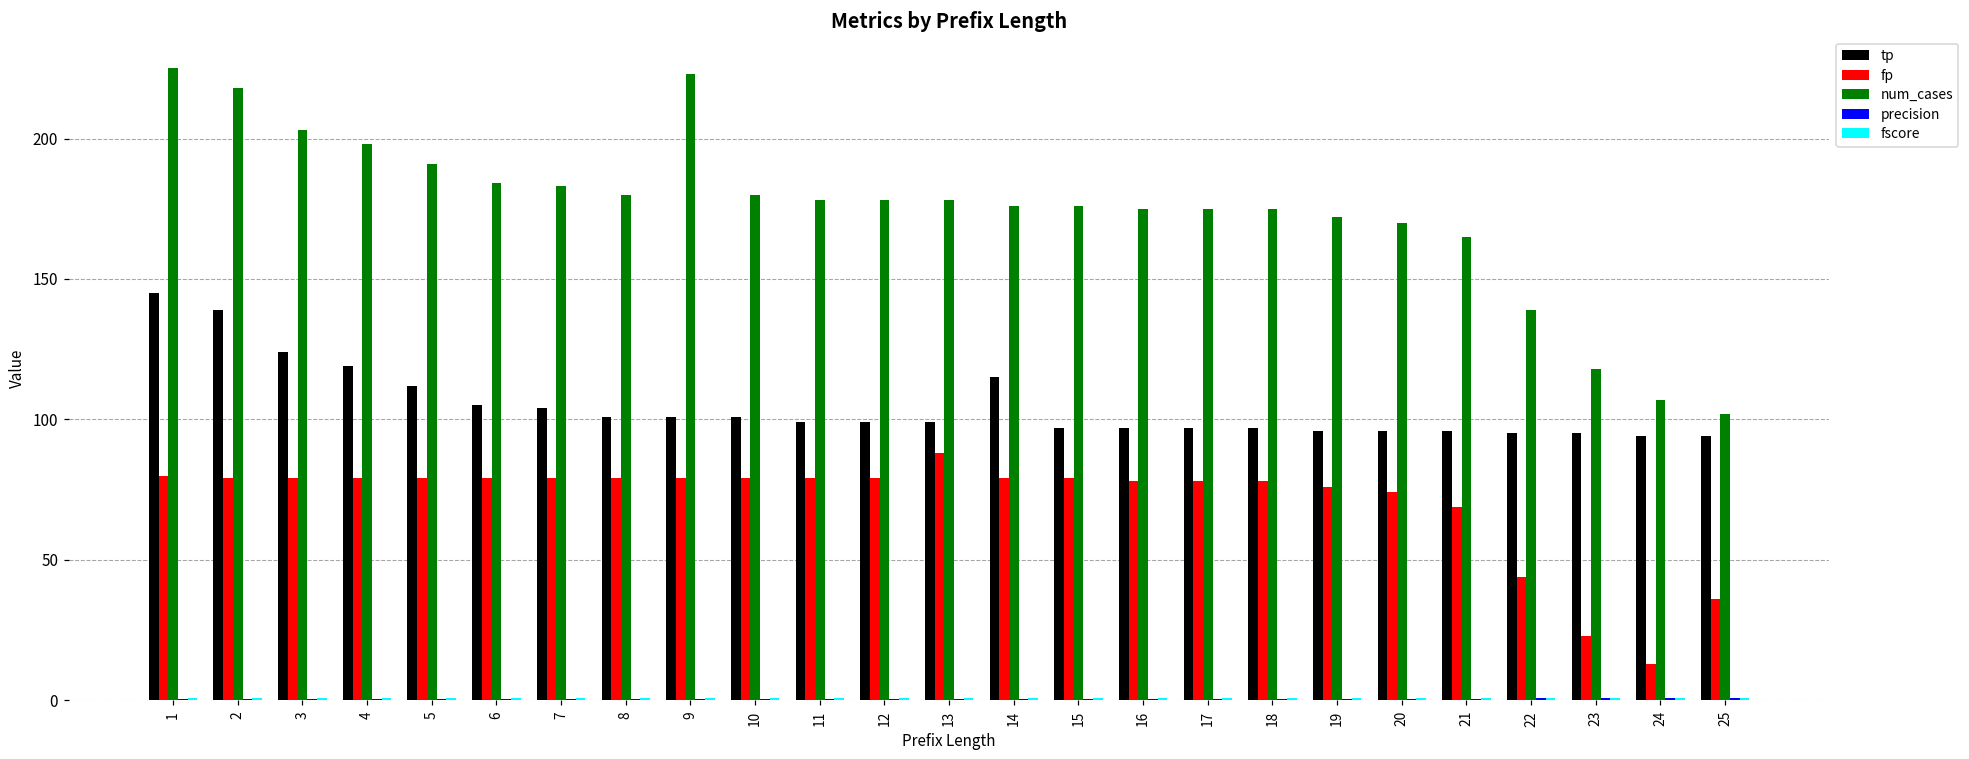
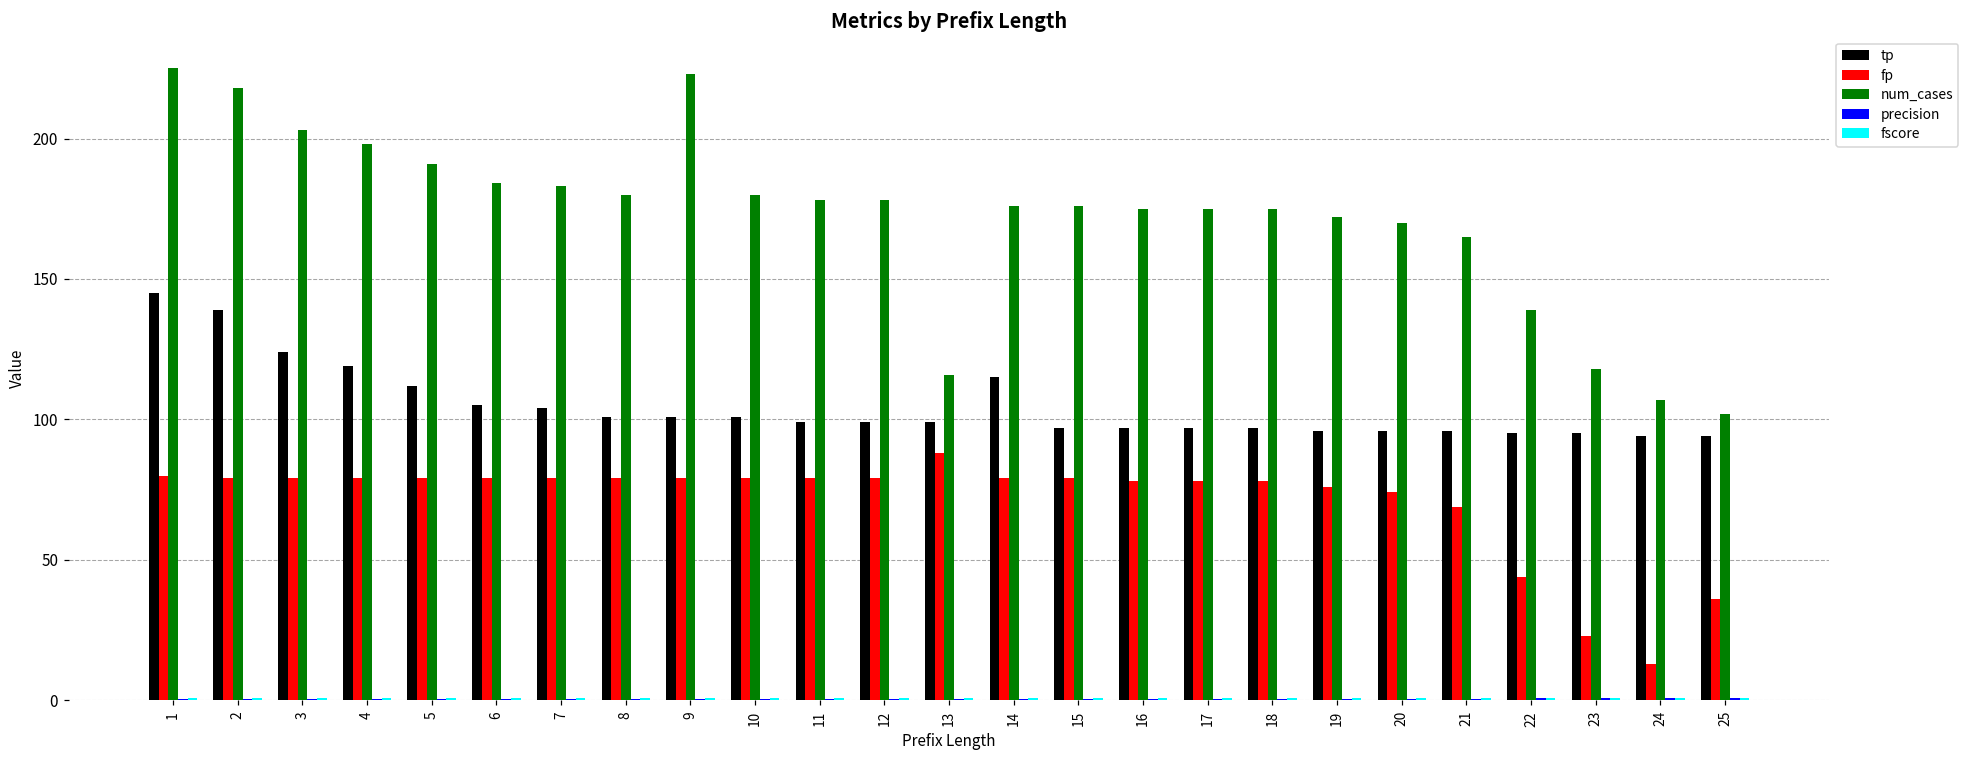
  {
    "tp": {
      "1": 145,
      "2": 139,
      "3": 124,
      "4": 119,
      "5": 112,
      "6": 105,
      "7": 104,
      "8": 101,
      "9": 101,
      "10": 101,
      "11": 99,
      "12": 99,
      "13": 99,
      "14": 115,
      "15": 97,
      "16": 97,
      "17": 97,
      "18": 97,
      "19": 96,
      "20": 96,
      "21": 96,
      "22": 95,
      "23": 95,
      "24": 94,
      "25": 94
    },
    "fp": {
      "1": 80,
      "2": 79,
      "3": 79,
      "4": 79,
      "5": 79,
      "6": 79,
      "7": 79,
      "8": 79,
      "9": 79,
      "10": 79,
      "11": 79,
      "12": 79,
      "13": 88,
      "14": 79,
      "15": 79,
      "16": 78,
      "17": 78,
      "18": 78,
      "19": 76,
      "20": 74,
      "21": 69,
      "22": 44,
      "23": 23,
      "24": 13,
      "25": 36
    },
    "num_cases": {
      "1": 225,
      "2": 218,
      "3": 203,
      "4": 198,
      "5": 191,
      "6": 184,
      "7": 183,
      "8": 180,
      "9": 223,
      "10": 180,
      "11": 178,
      "12": 178,
-     "13": 178,
+     "13": 116,
      "14": 176,
      "15": 176,
      "16": 175,
      "17": 175,
      "18": 175,
      "19": 172,
      "20": 170,
      "21": 165,
      "22": 139,
      "23": 118,
      "24": 107,
      "25": 102
    }
  }
